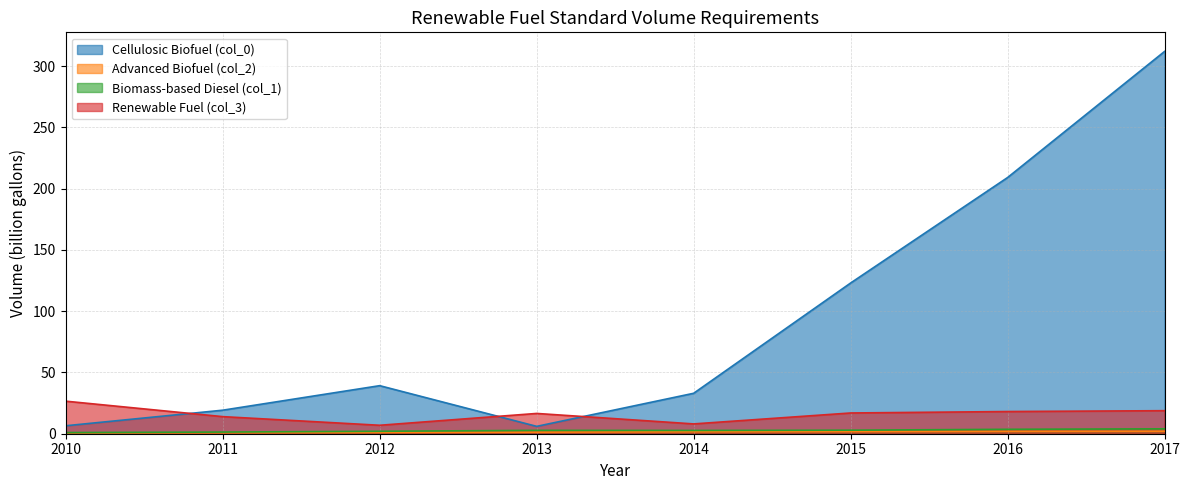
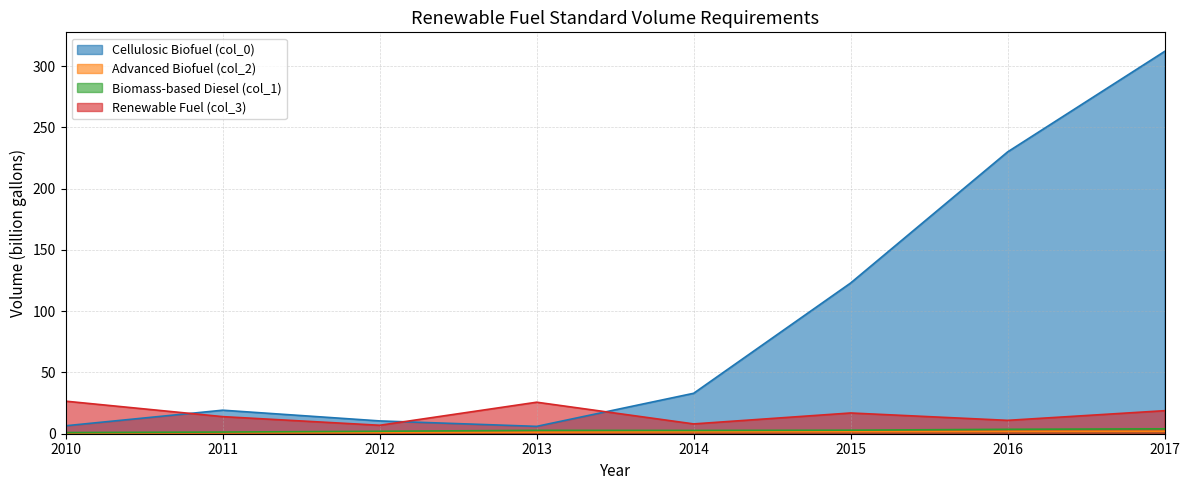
  {
    "Cellulosic Biofuel (col_0)": {
      "2010": 7,
      "2011": 19,
-     "2012": 39,
+     "2012": 10,
      "2013": 6,
      "2014": 33,
      "2015": 123,
-     "2016": 209,
+     "2016": 230,
      "2017": 312
    },
    "Renewable Fuel (col_3)": {
      "2010": 27,
      "2011": 14,
      "2012": 7,
-     "2013": 17,
+     "2013": 26,
      "2014": 8,
      "2015": 17,
-     "2016": 18,
+     "2016": 11,
      "2017": 19
    }
  }
